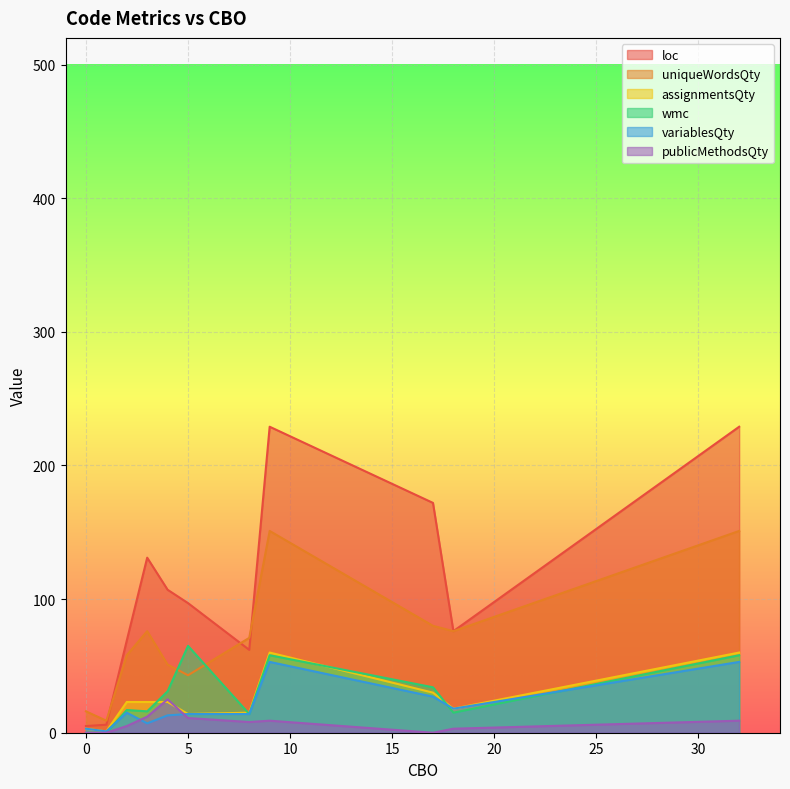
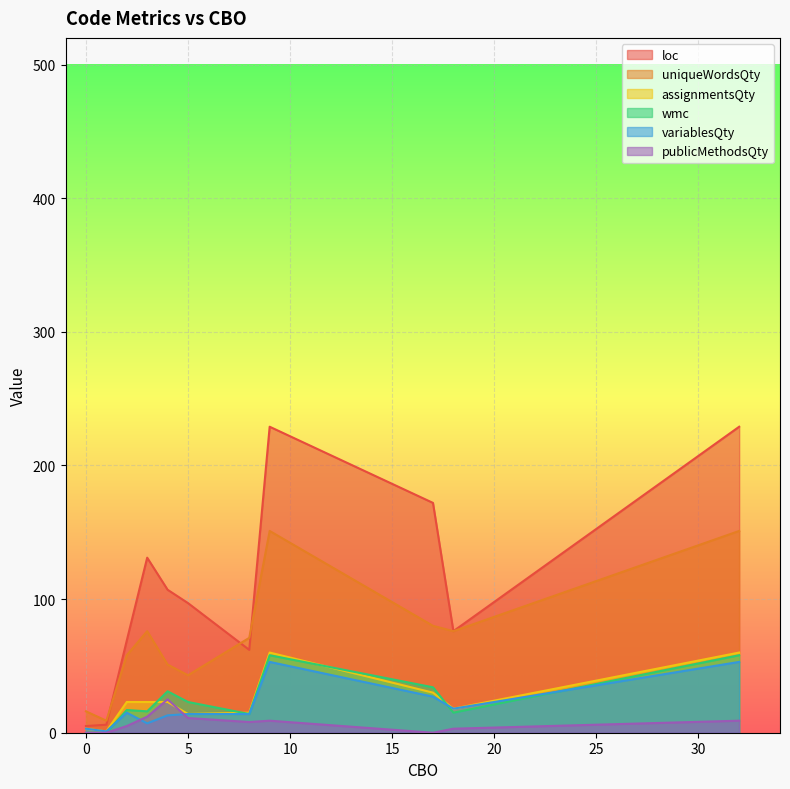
  {
    "wmc": {
-     "5": 65
+     "5": 23
    },
    "publicMethodsQty": {
      "5": 11
    }
  }
